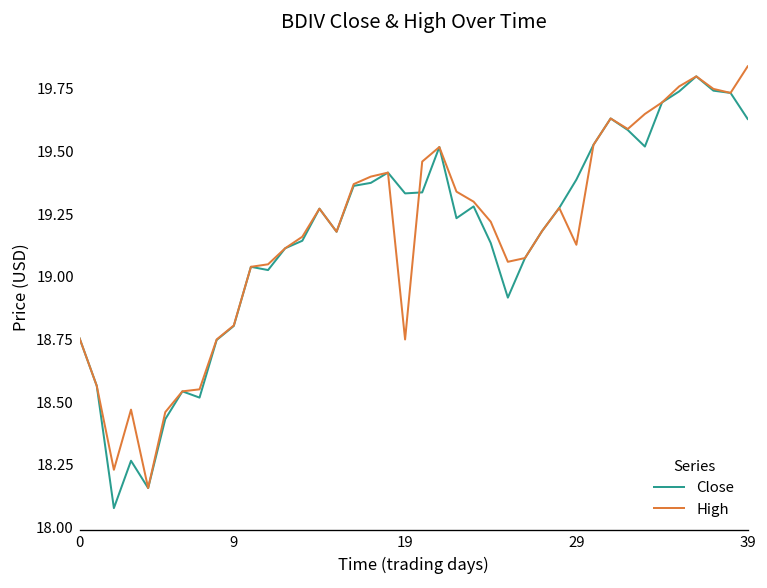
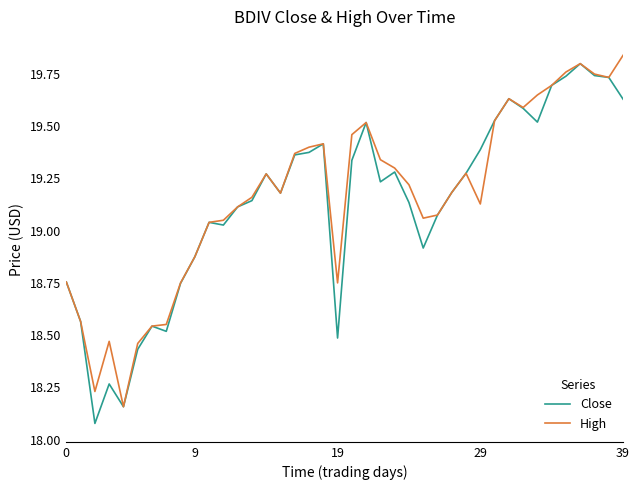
  {
    "Close": {
-     "9": 18.80,
-     "19": 19.33,
+     "9": 18.88,
+     "19": 18.49,
      "29": 19.39,
      "39": 19.63
    },
    "High": {
-     "9": 18.81,
+     "9": 18.88,
      "19": 18.75,
      "29": 19.13,
      "39": 19.84
    }
  }
